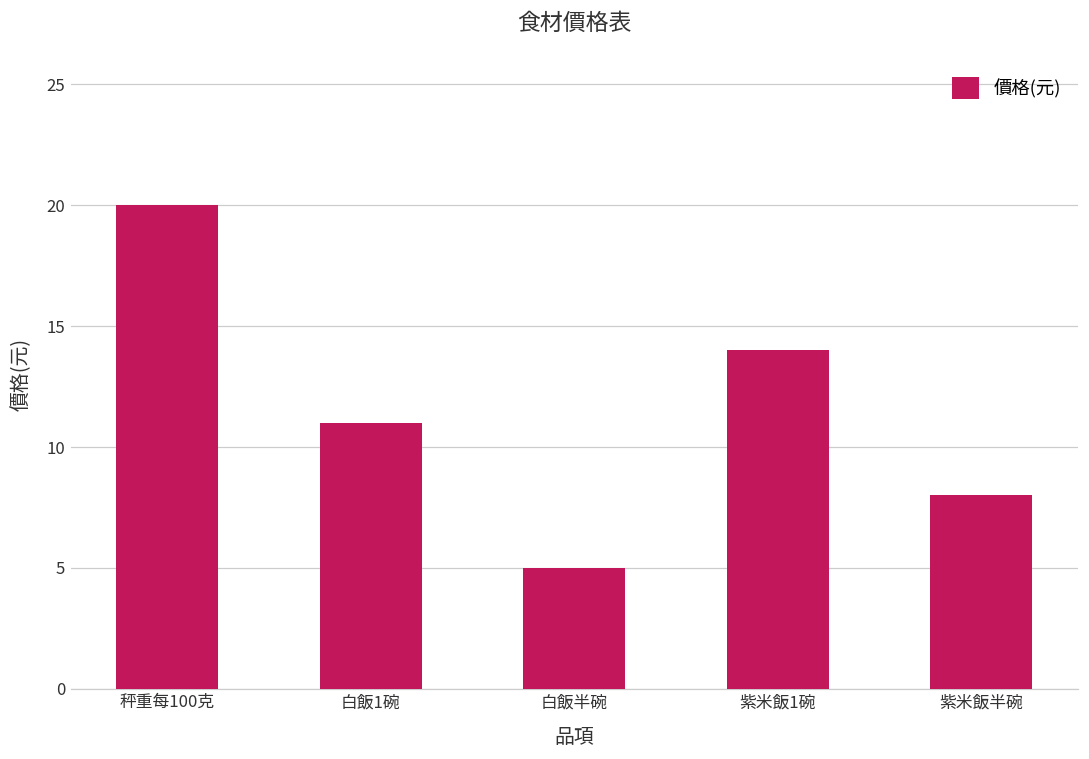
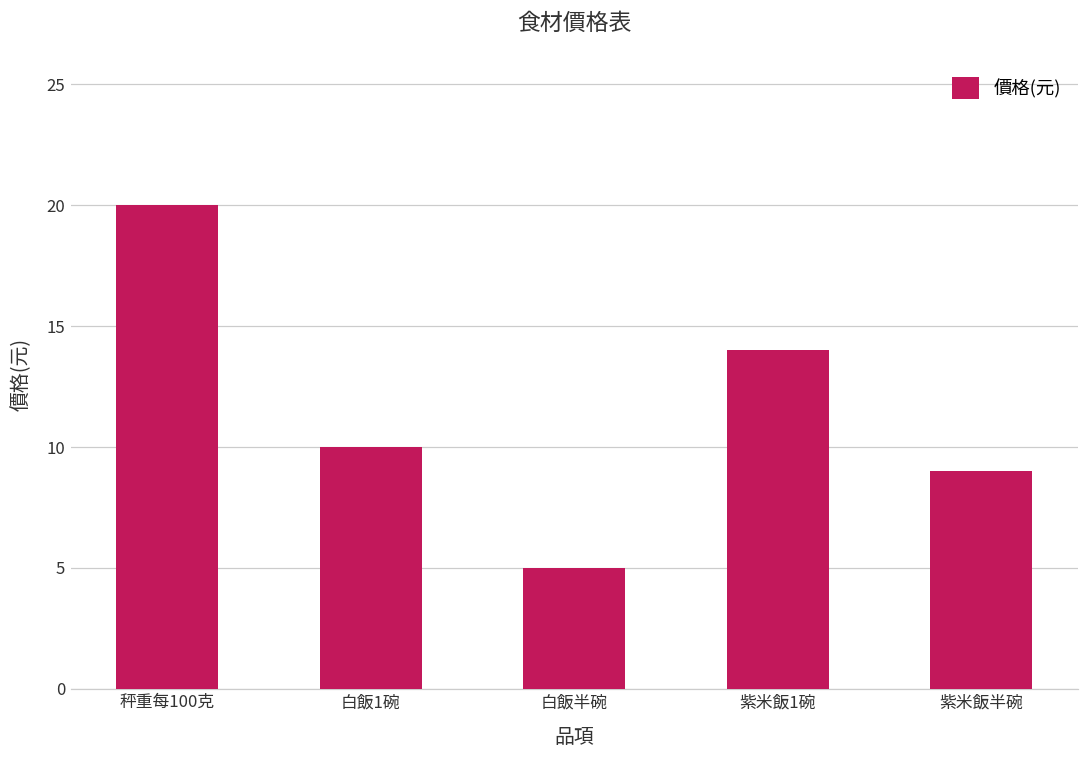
  {
    "秤重每100克": 20,
-   "白飯1碗": 11,
+   "白飯1碗": 10,
    "白飯半碗": 5,
    "紫米飯1碗": 14,
-   "紫米飯半碗": 8
+   "紫米飯半碗": 9
  }
